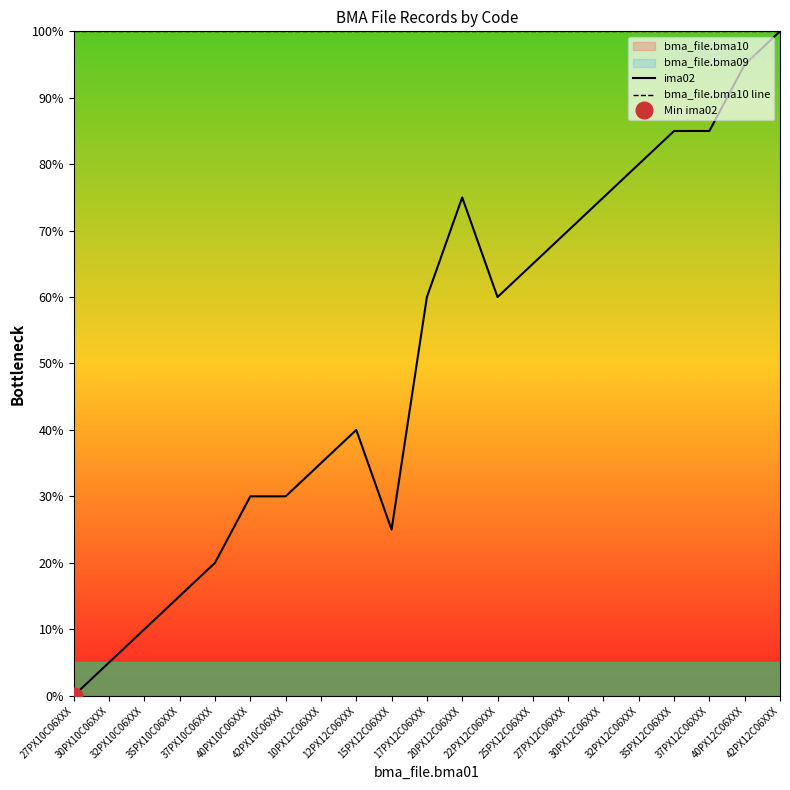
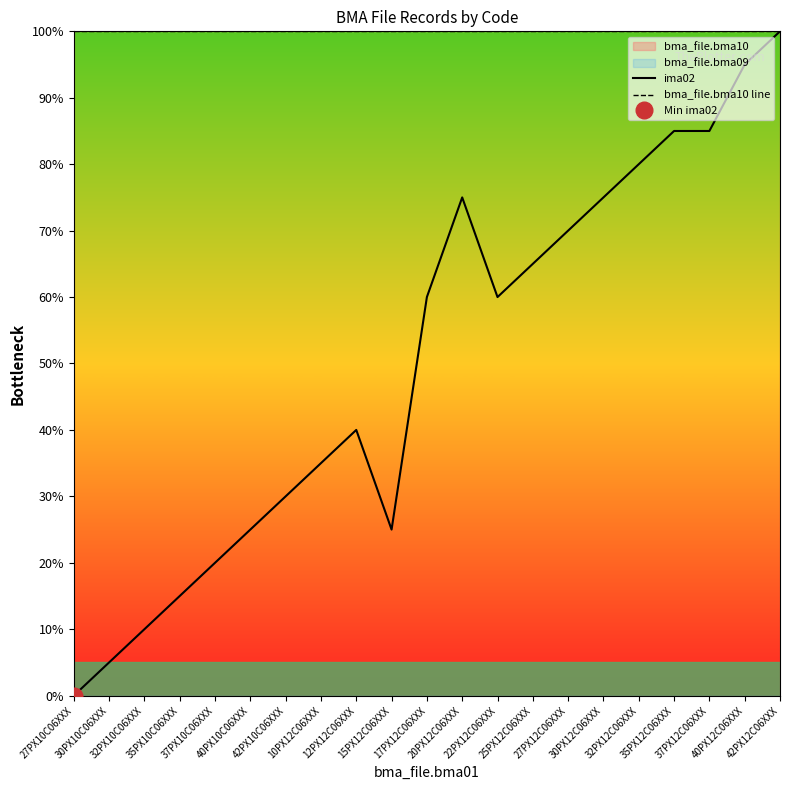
  {
    "ima02": {
      "32PX10C06XXX": "10%",
      "35PX10C06XXX": "15%",
      "37PX10C06XXX": "20%",
-     "40PX10C06XXX": "30%",
+     "40PX10C06XXX": "25%",
      "42PX10C06XXX": "30%",
      "10PX12C06XXX": "35%",
      "12PX12C06XXX": "40%",
      "15PX12C06XXX": "25%",
      "17PX12C06XXX": "60%",
      "20PX12C06XXX": "75%",
      "22PX12C06XXX": "60%",
      "25PX12C06XXX": "65%",
      "27PX12C06XXX": "70%",
      "30PX12C06XXX": "75%",
      "32PX12C06XXX": "80%",
      "35PX12C06XXX": "85%",
      "37PX12C06XXX": "85%"
    },
    "bma_file.bma10": {
      "27PX10C06XXX": "100%",
      "30PX10C06XXX": "100%",
      "32PX10C06XXX": "100%",
      "35PX10C06XXX": "100%",
      "37PX10C06XXX": "100%",
      "40PX10C06XXX": "100%",
      "42PX10C06XXX": "100%",
      "10PX12C06XXX": "100%",
      "12PX12C06XXX": "100%",
      "15PX12C06XXX": "100%",
      "17PX12C06XXX": "100%",
      "20PX12C06XXX": "100%",
      "22PX12C06XXX": "100%",
      "25PX12C06XXX": "100%",
      "27PX12C06XXX": "100%",
      "30PX12C06XXX": "100%",
      "32PX12C06XXX": "100%",
      "35PX12C06XXX": "100%",
      "37PX12C06XXX": "100%",
      "40PX12C06XXX": "100%"
    }
  }
